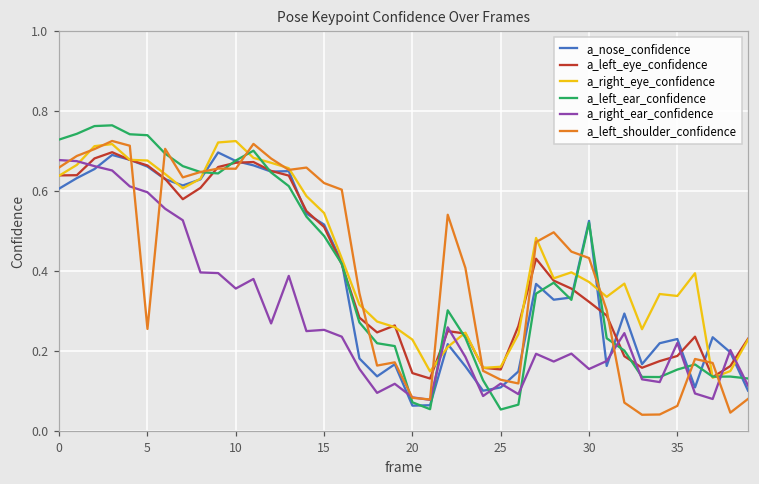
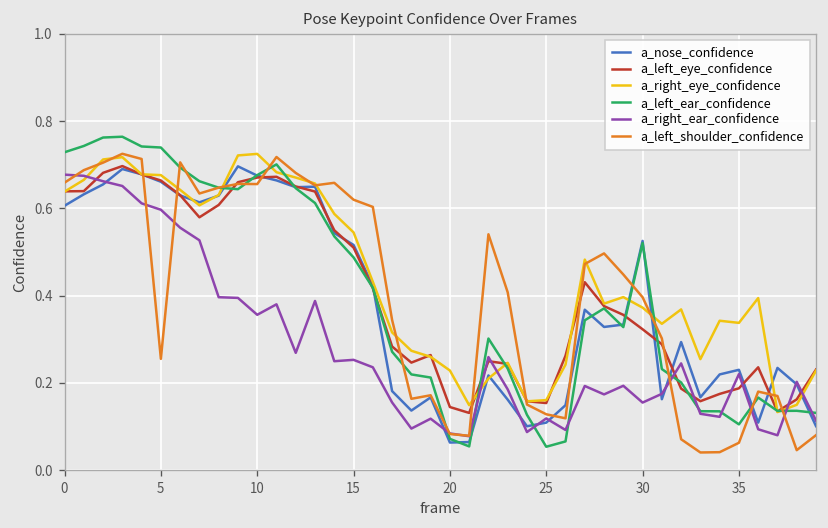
  {
    "a_nose_confidence": {
      "0": 0.61,
      "20": 0.06,
      "25": 0.11,
      "35": 0.23
    },
    "a_left_eye_confidence": {
      "20": 0.14,
      "30": 0.32,
      "35": 0.19
    },
    "a_right_eye_confidence": {
      "5": 0.68,
      "10": 0.73,
      "15": 0.55,
      "20": 0.23,
      "30": 0.37,
      "35": 0.34
    },
    "a_left_ear_confidence": {
      "0": 0.73,
      "5": 0.74,
      "15": 0.49,
      "20": 0.07,
      "25": 0.05,
-     "35": 0.15
+     "35": 0.10
    },
    "a_right_ear_confidence": {
      "0": 0.68,
      "5": 0.60,
      "10": 0.36,
      "15": 0.25,
      "25": 0.12,
      "30": 0.15,
      "35": 0.22
    },
    "a_left_shoulder_confidence": {
      "0": 0.66,
      "5": 0.26,
      "10": 0.66,
      "15": 0.62,
      "25": 0.13,
-     "30": 0.43,
+     "30": 0.40,
      "35": 0.06
    }
  }
